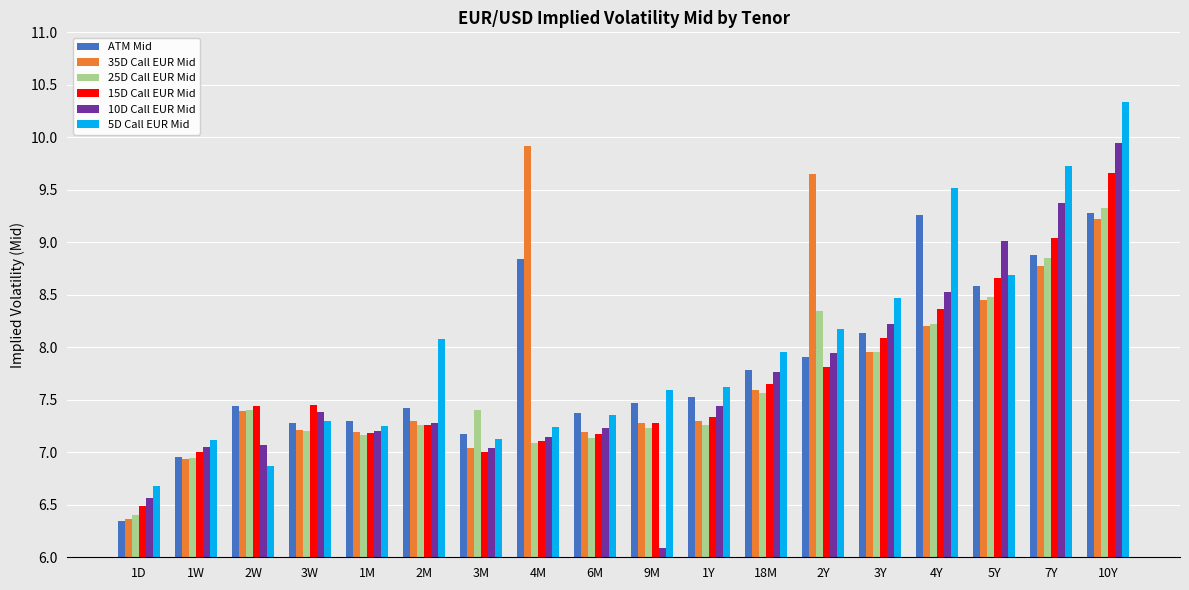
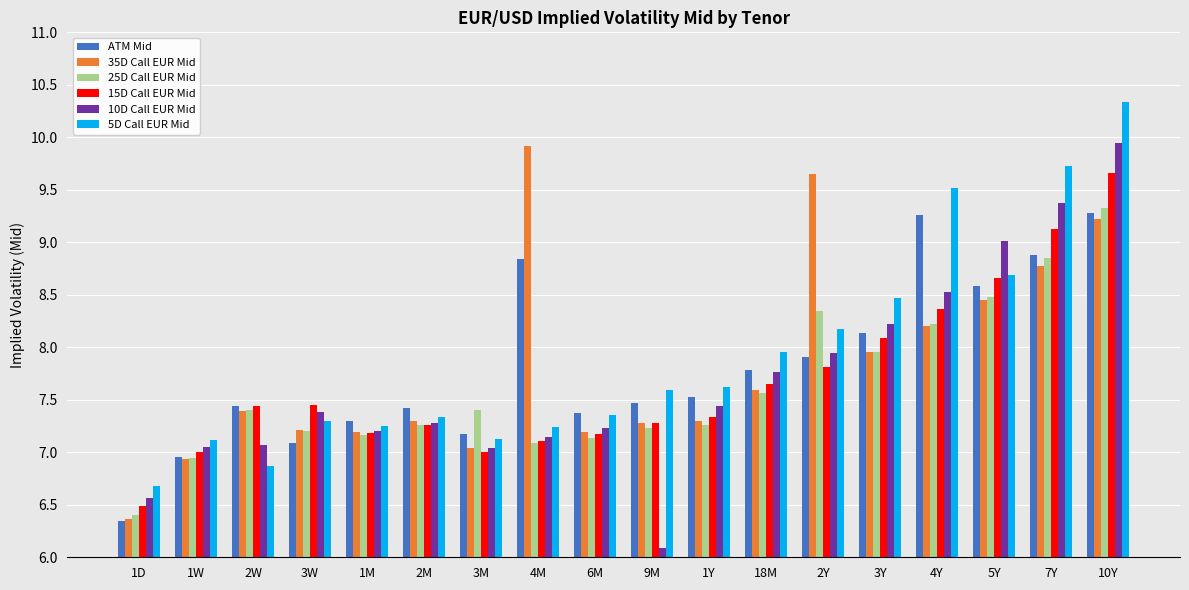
  {
    "ATM Mid": {
      "1D": 6.35,
      "1W": 6.95,
      "2W": 7.44,
-     "3W": 7.28,
+     "3W": 7.09,
      "1M": 7.30,
      "2M": 7.42,
      "3M": 7.18,
      "4M": 8.84,
      "6M": 7.37,
      "9M": 7.47,
      "1Y": 7.52,
      "18M": 7.79,
      "2Y": 7.91,
      "3Y": 8.13,
      "4Y": 9.26,
      "5Y": 8.59,
      "7Y": 8.88,
      "10Y": 9.28
    },
    "35D Call EUR Mid": {
      "1D": 6.36,
      "1W": 6.93,
      "2W": 7.40,
      "3W": 7.22,
      "1M": 7.20,
      "2M": 7.30,
      "3M": 7.04,
      "4M": 9.92,
      "6M": 7.19,
      "9M": 7.28,
      "1Y": 7.30,
      "18M": 7.59,
      "2Y": 9.65,
      "3Y": 7.96,
      "4Y": 8.21,
      "5Y": 8.45,
      "7Y": 8.78,
      "10Y": 9.22
    },
    "25D Call EUR Mid": {
      "1D": 6.40,
      "1W": 6.95,
      "2W": 7.40,
      "3W": 7.20,
      "1M": 7.17,
      "2M": 7.26,
      "3M": 7.40,
      "4M": 7.09,
      "6M": 7.14,
      "9M": 7.23,
      "1Y": 7.26,
      "18M": 7.56,
      "2Y": 8.35,
      "3Y": 7.95,
      "4Y": 8.22,
      "5Y": 8.48,
      "7Y": 8.85,
      "10Y": 9.33
    },
    "15D Call EUR Mid": {
      "1D": 6.49,
      "1W": 7.00,
      "2W": 7.44,
      "3W": 7.45,
      "1M": 7.18,
      "2M": 7.26,
      "3M": 7.01,
      "4M": 7.10,
      "6M": 7.17,
      "9M": 7.28,
      "1Y": 7.34,
      "18M": 7.65,
      "2Y": 7.82,
      "3Y": 8.08,
      "4Y": 8.37,
      "5Y": 8.66,
-     "7Y": 9.04,
+     "7Y": 9.12,
      "10Y": 9.66
    },
    "10D Call EUR Mid": {
      "1D": 6.57,
      "1W": 7.05,
      "2W": 7.07,
      "3W": 7.38,
      "1M": 7.20,
      "2M": 7.28,
      "3M": 7.04,
      "4M": 7.15,
      "6M": 7.24,
      "9M": 6.09,
      "1Y": 7.44,
      "18M": 7.76,
      "2Y": 7.95,
      "3Y": 8.23,
      "4Y": 8.52,
      "5Y": 9.01,
      "7Y": 9.37,
      "10Y": 9.95
    },
    "5D Call EUR Mid": {
      "1D": 6.68,
      "1W": 7.12,
      "2W": 6.87,
      "3W": 7.30,
      "1M": 7.25,
-     "2M": 8.08,
+     "2M": 7.34,
      "3M": 7.13,
      "4M": 7.24,
      "6M": 7.36,
      "9M": 7.60,
      "1Y": 7.62,
      "18M": 7.96,
      "2Y": 8.18,
      "3Y": 8.47,
      "4Y": 9.52,
      "5Y": 8.69,
      "7Y": 9.73,
      "10Y": 10.34
    }
  }
